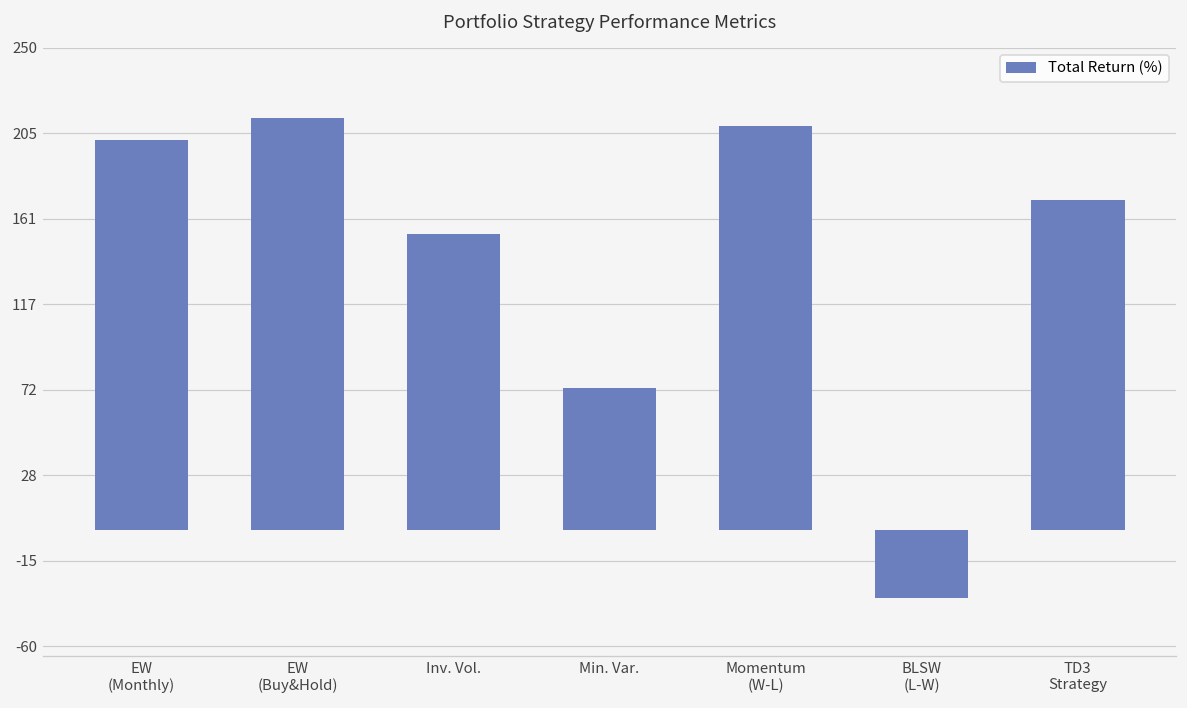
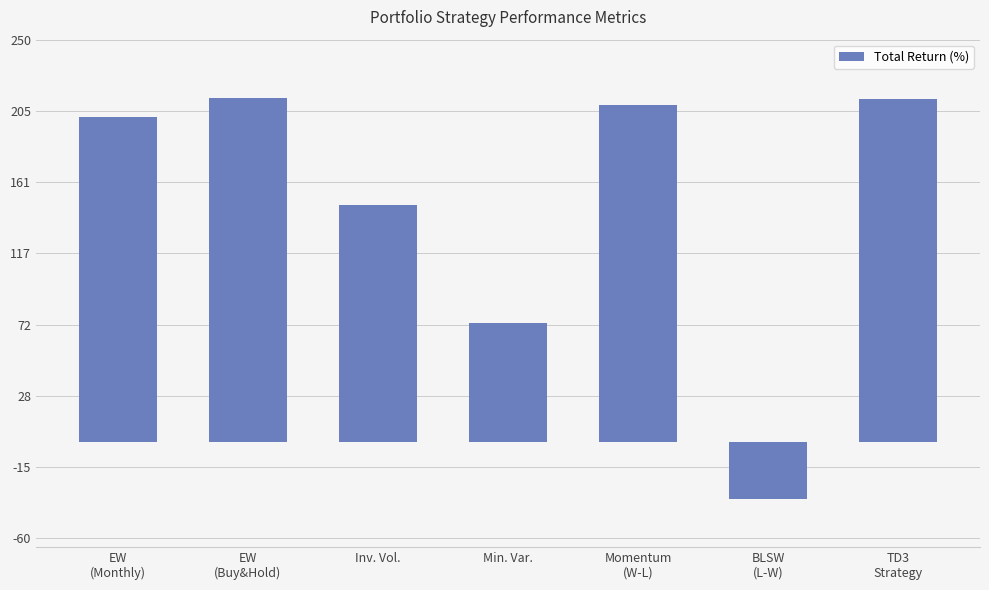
  {
    "EW (Monthly)": 202,
    "EW (Buy&Hold)": 214,
-   "Inv. Vol.": 153,
+   "Inv. Vol.": 147,
    "Min. Var.": 74,
    "Momentum (W-L)": 210,
    "BLSW (L-W)": -35,
-   "TD3 Strategy": 171
+   "TD3 Strategy": 213
  }
